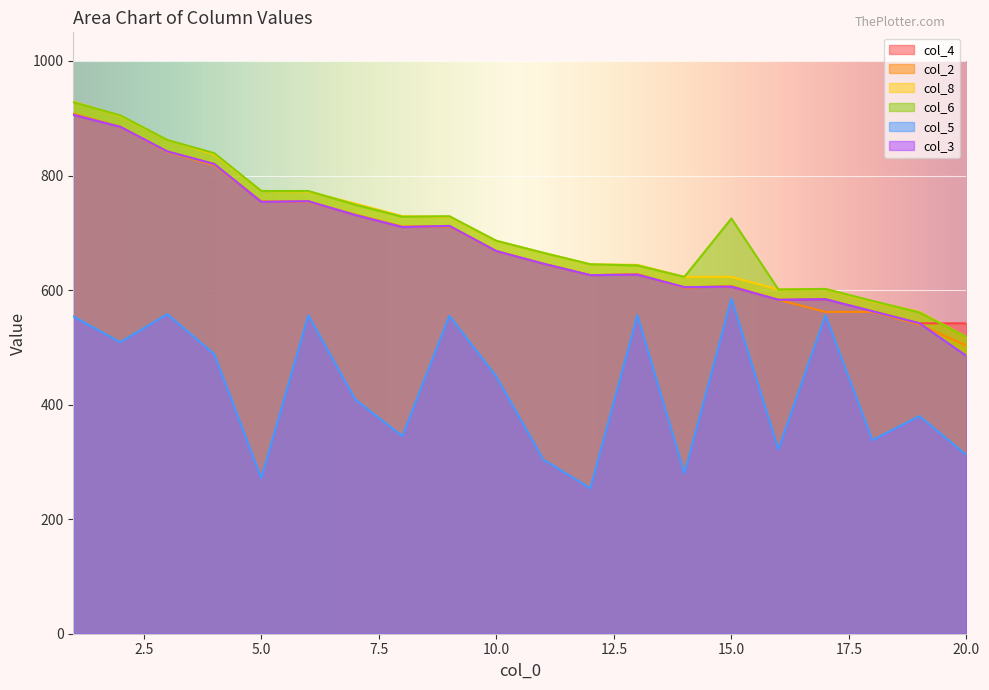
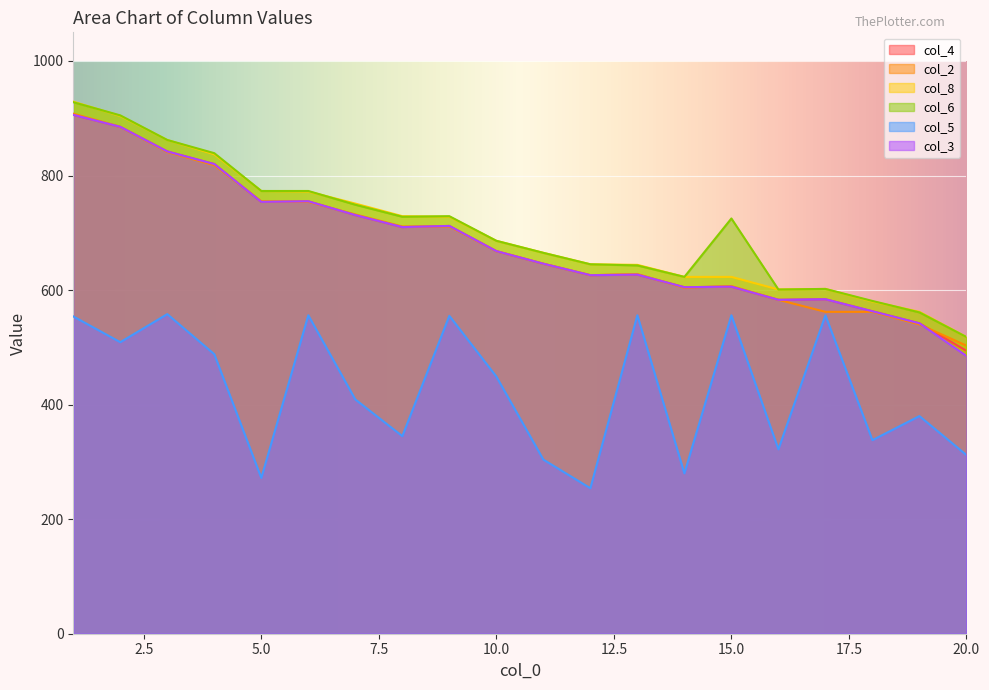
  {
    "col_4": {
-     "20.0": 540
+     "20.0": 490
    },
    "col_6": {
      "15.0": 730
    },
    "col_5": {
      "5.0": 270,
      "10.0": 450,
-     "15.0": 590,
+     "15.0": 560,
      "20.0": 310
    },
    "col_3": {
      "20.0": 490
    }
  }
